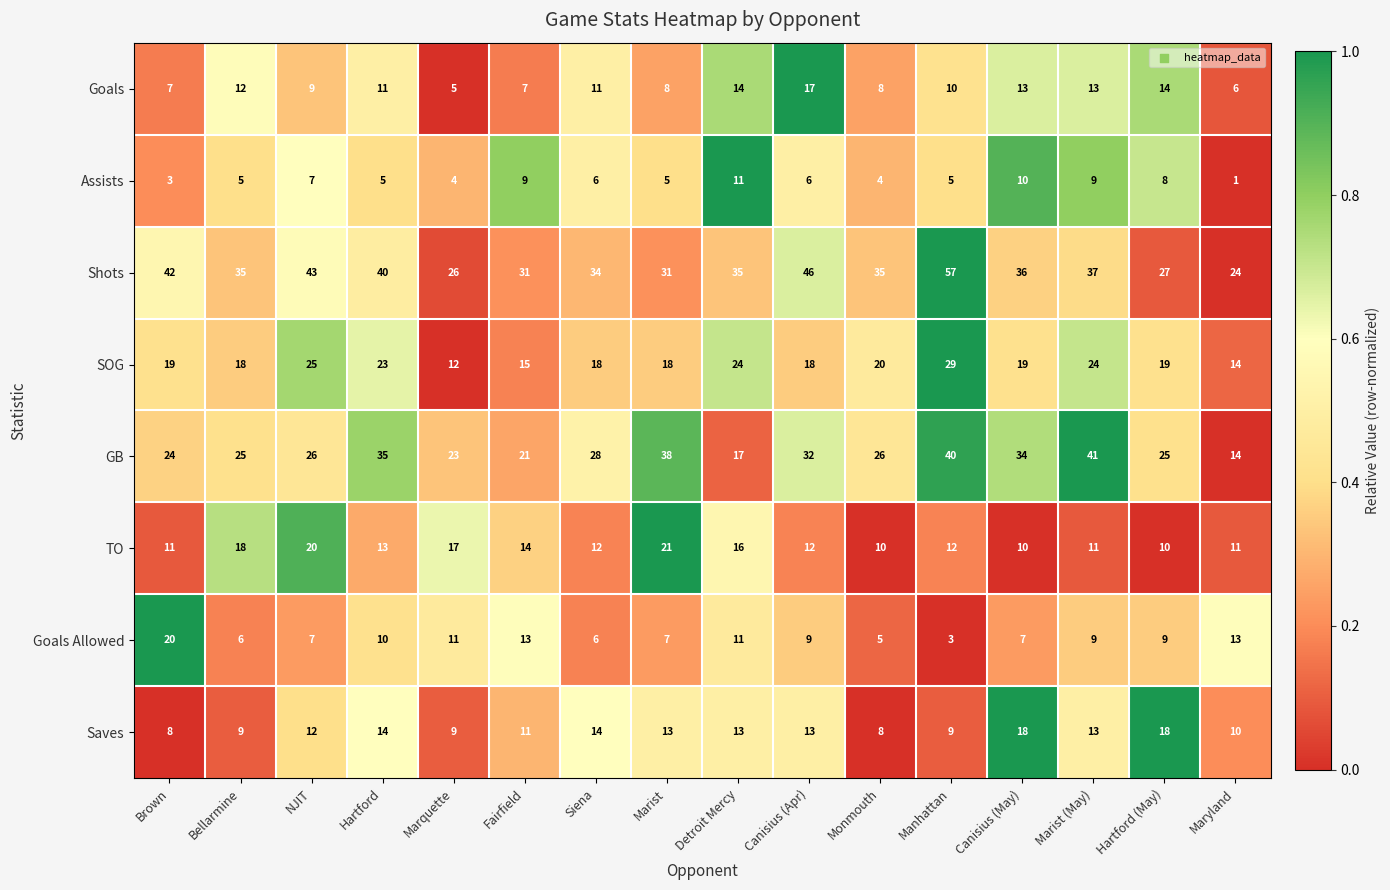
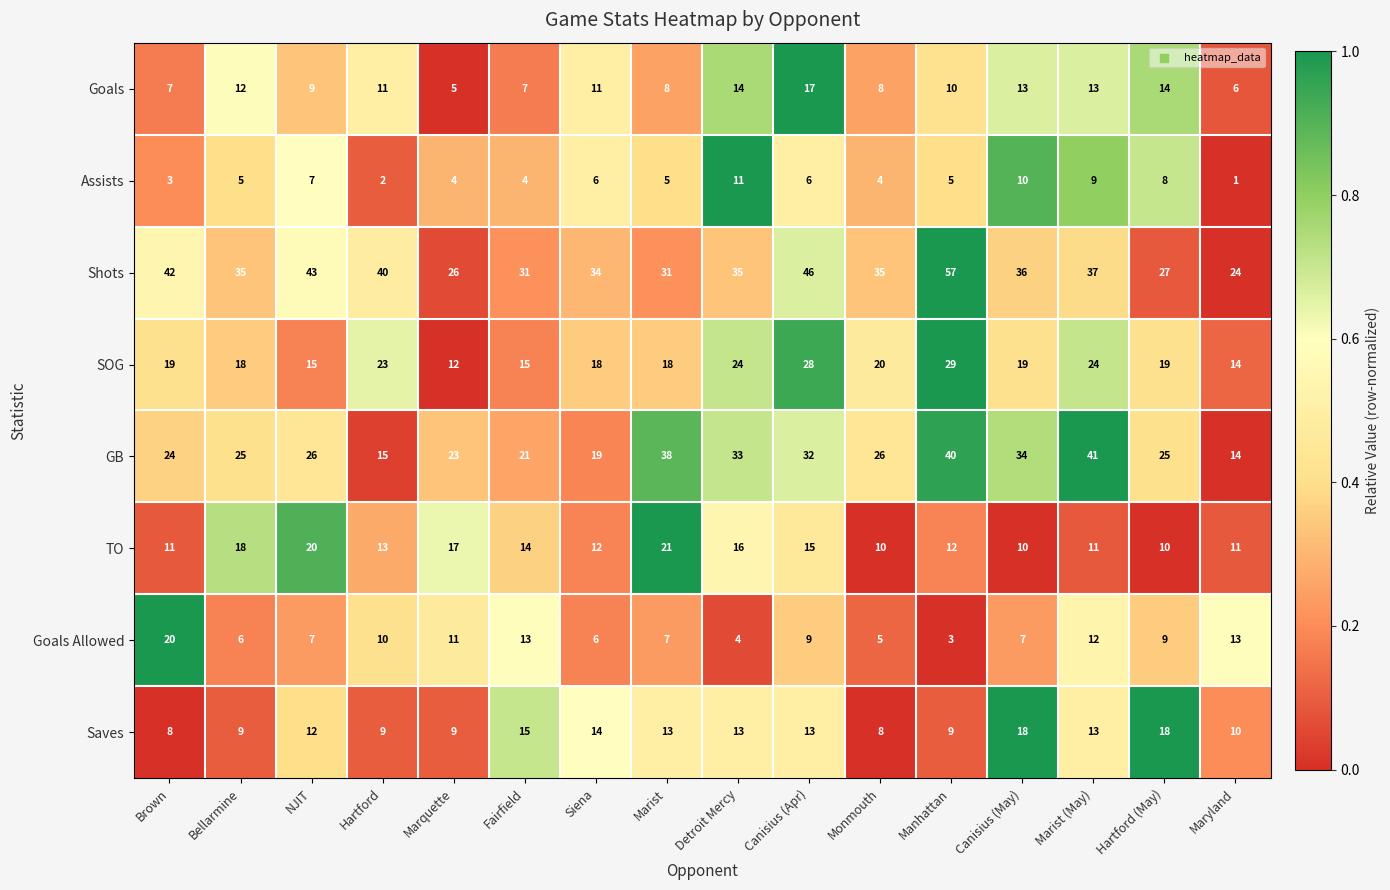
  {
    "Goals": {
      "Brown": 7,
      "Bellarmine": 12,
      "NJIT": 9,
      "Hartford": 11,
      "Marquette": 5,
      "Fairfield": 7,
      "Siena": 11,
      "Marist": 8,
      "Detroit Mercy": 14,
      "Canisius (Apr)": 17,
      "Monmouth": 8,
      "Manhattan": 10,
      "Canisius (May)": 13,
      "Marist (May)": 13,
      "Hartford (May)": 14,
      "Maryland": 6
    },
    "Assists": {
      "Brown": 3,
      "Bellarmine": 5,
      "NJIT": 7,
-     "Hartford": 5,
+     "Hartford": 2,
      "Marquette": 4,
-     "Fairfield": 9,
+     "Fairfield": 4,
      "Siena": 6,
      "Marist": 5,
      "Detroit Mercy": 11,
      "Canisius (Apr)": 6,
      "Monmouth": 4,
      "Manhattan": 5,
      "Canisius (May)": 10,
      "Marist (May)": 9,
      "Hartford (May)": 8,
      "Maryland": 1
    },
    "Shots": {
      "Brown": 42,
      "Bellarmine": 35,
      "NJIT": 43,
      "Hartford": 40,
      "Marquette": 26,
      "Fairfield": 31,
      "Siena": 34,
      "Marist": 31,
      "Detroit Mercy": 35,
      "Canisius (Apr)": 46,
      "Monmouth": 35,
      "Manhattan": 57,
      "Canisius (May)": 36,
      "Marist (May)": 37,
      "Hartford (May)": 27,
      "Maryland": 24
    },
    "SOG": {
      "Brown": 19,
      "Bellarmine": 18,
-     "NJIT": 25,
+     "NJIT": 15,
      "Hartford": 23,
      "Marquette": 12,
      "Fairfield": 15,
      "Siena": 18,
      "Marist": 18,
      "Detroit Mercy": 24,
-     "Canisius (Apr)": 18,
+     "Canisius (Apr)": 28,
      "Monmouth": 20,
      "Manhattan": 29,
      "Canisius (May)": 19,
      "Marist (May)": 24,
      "Hartford (May)": 19,
      "Maryland": 14
    },
    "GB": {
      "Brown": 24,
      "Bellarmine": 25,
      "NJIT": 26,
-     "Hartford": 35,
+     "Hartford": 15,
      "Marquette": 23,
      "Fairfield": 21,
-     "Siena": 28,
+     "Siena": 19,
      "Marist": 38,
-     "Detroit Mercy": 17,
+     "Detroit Mercy": 33,
      "Canisius (Apr)": 32,
      "Monmouth": 26,
      "Manhattan": 40,
      "Canisius (May)": 34,
      "Marist (May)": 41,
      "Hartford (May)": 25,
      "Maryland": 14
    },
    "TO": {
      "Brown": 11,
      "Bellarmine": 18,
      "NJIT": 20,
      "Hartford": 13,
      "Marquette": 17,
      "Fairfield": 14,
      "Siena": 12,
      "Marist": 21,
      "Detroit Mercy": 16,
-     "Canisius (Apr)": 12,
+     "Canisius (Apr)": 15,
      "Monmouth": 10,
      "Manhattan": 12,
      "Canisius (May)": 10,
      "Marist (May)": 11,
      "Hartford (May)": 10,
      "Maryland": 11
    },
    "Goals Allowed": {
      "Brown": 20,
      "Bellarmine": 6,
      "NJIT": 7,
      "Hartford": 10,
      "Marquette": 11,
      "Fairfield": 13,
      "Siena": 6,
      "Marist": 7,
-     "Detroit Mercy": 11,
+     "Detroit Mercy": 4,
      "Canisius (Apr)": 9,
      "Monmouth": 5,
      "Manhattan": 3,
      "Canisius (May)": 7,
-     "Marist (May)": 9,
+     "Marist (May)": 12,
      "Hartford (May)": 9,
      "Maryland": 13
    },
    "Saves": {
      "Brown": 8,
      "Bellarmine": 9,
      "NJIT": 12,
-     "Hartford": 14,
+     "Hartford": 9,
      "Marquette": 9,
-     "Fairfield": 11,
+     "Fairfield": 15,
      "Siena": 14,
      "Marist": 13,
      "Detroit Mercy": 13,
      "Canisius (Apr)": 13,
      "Monmouth": 8,
      "Manhattan": 9,
      "Canisius (May)": 18,
      "Marist (May)": 13,
      "Hartford (May)": 18,
      "Maryland": 10
    }
  }
